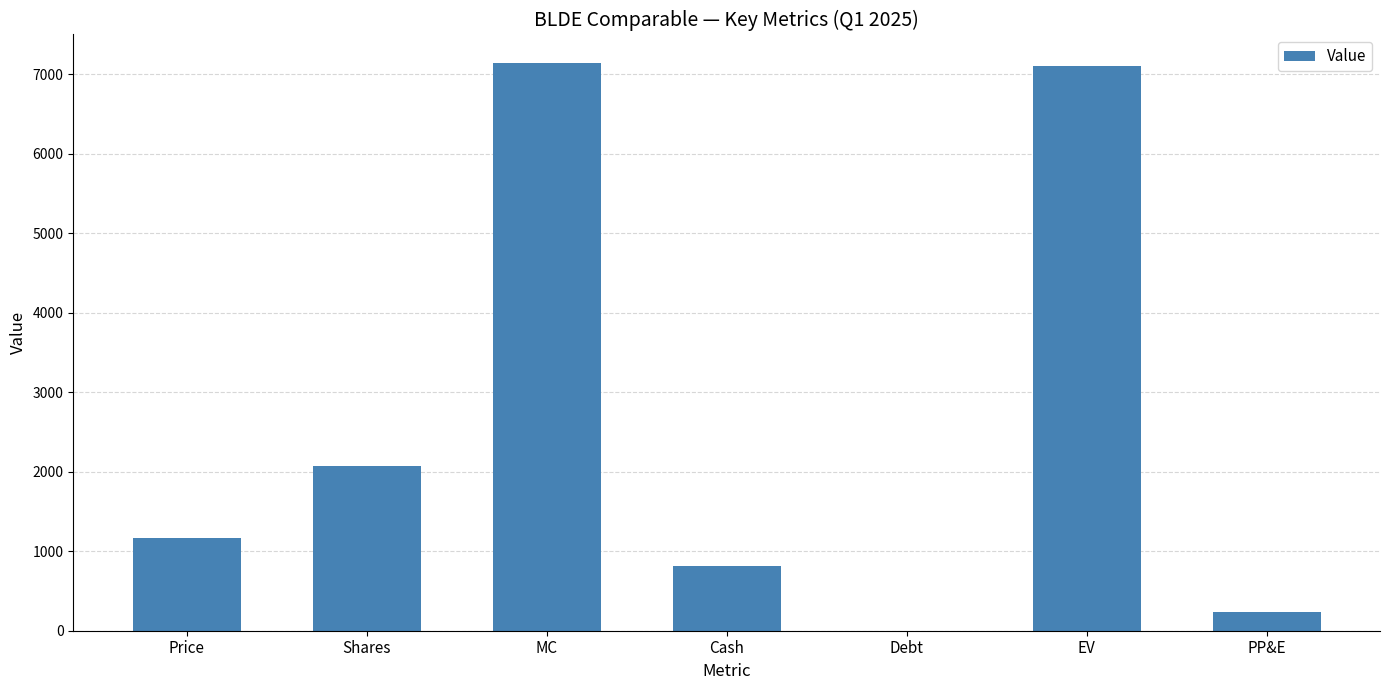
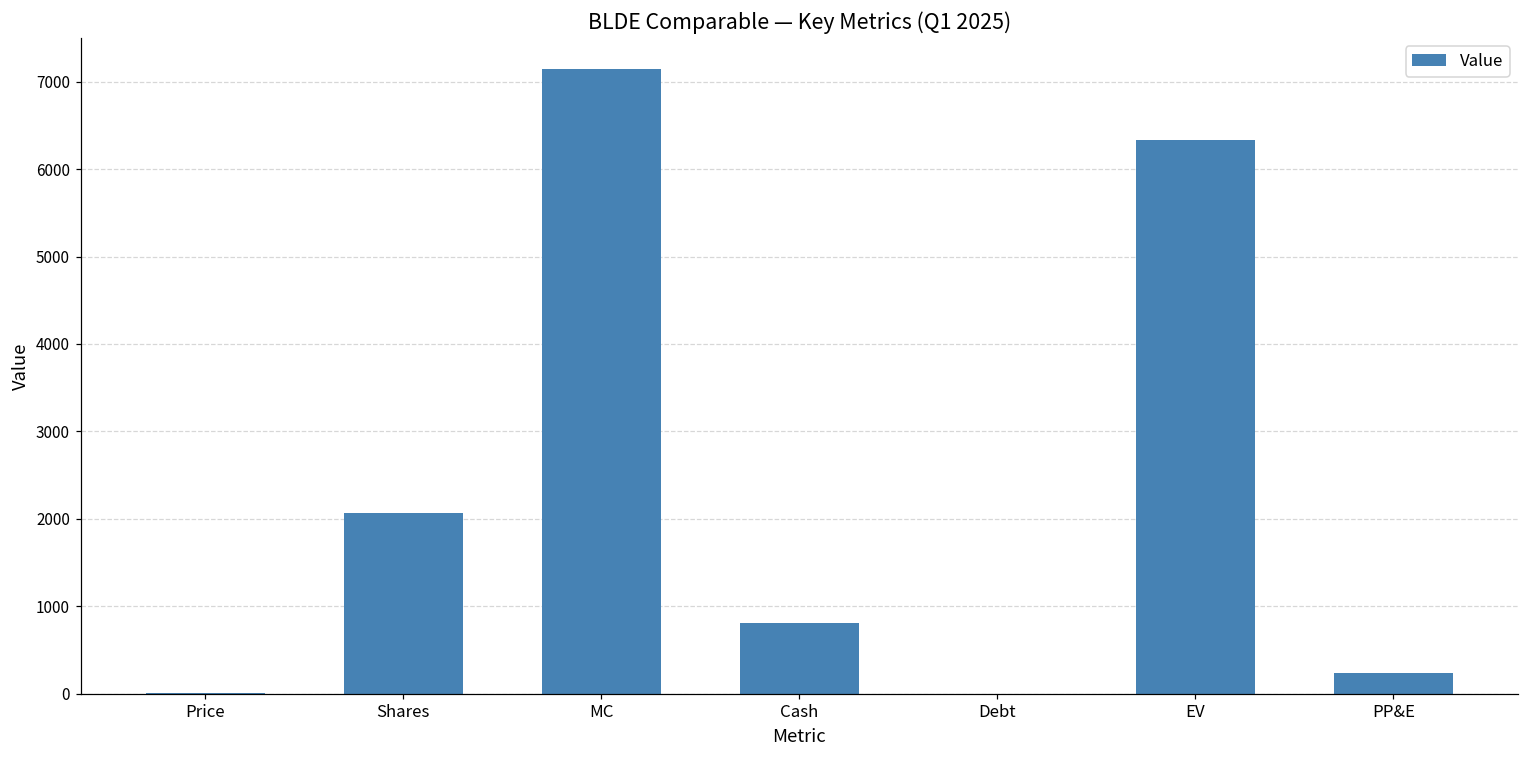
  {
-   "Price": 1200,
+   "Price": 0,
    "Shares": 2100,
    "MC": 7100,
    "Cash": 800,
    "Debt": 0,
-   "EV": 7100,
+   "EV": 6300,
    "PP&E": 200
  }
